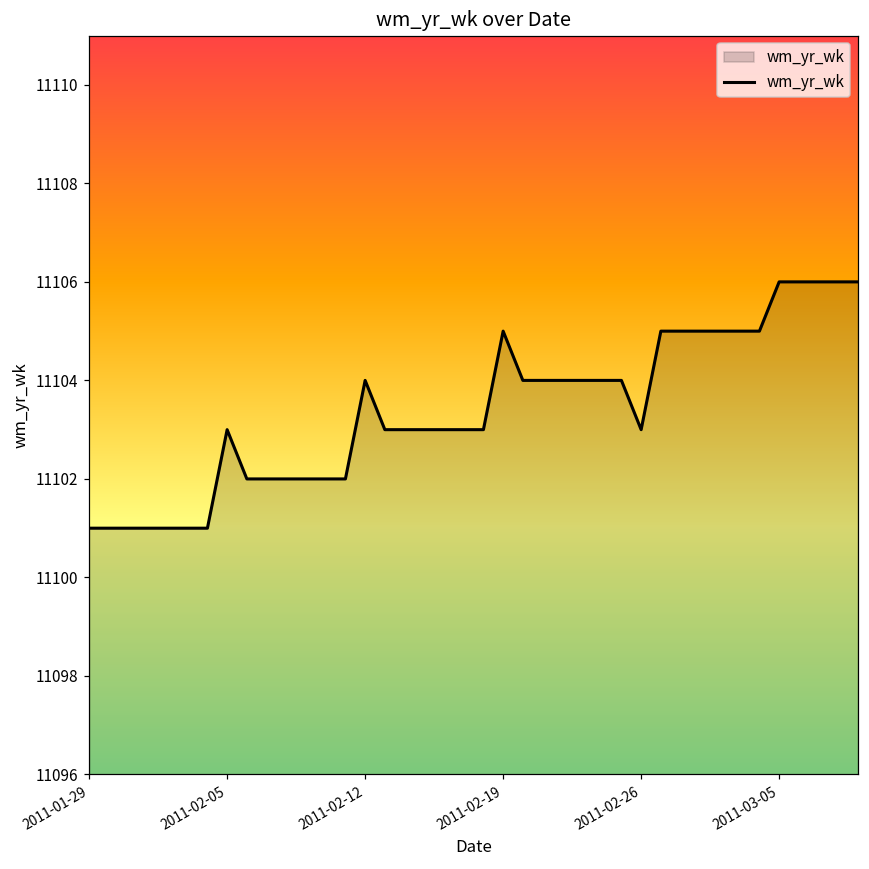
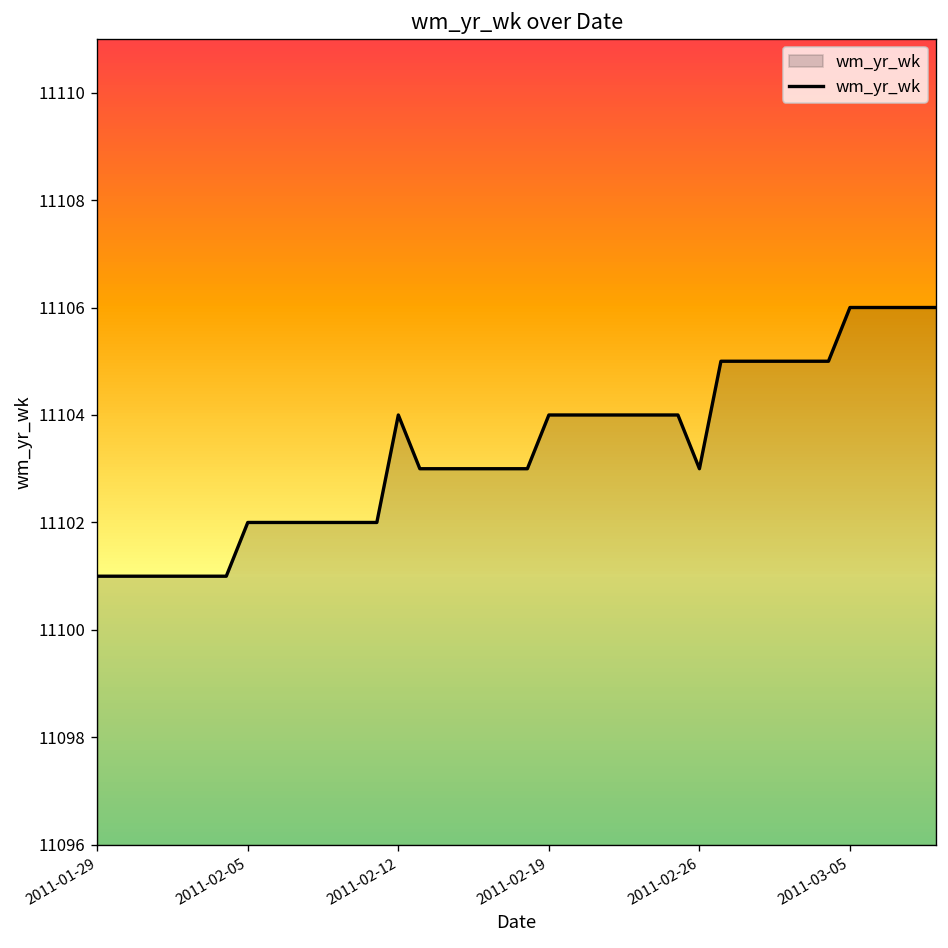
  {
    "2011-01-29": 11101,
-   "2011-02-05": 11103,
+   "2011-02-05": 11102,
    "2011-02-12": 11104,
-   "2011-02-19": 11105,
+   "2011-02-19": 11104,
    "2011-02-26": 11103,
    "2011-03-05": 11106
  }
